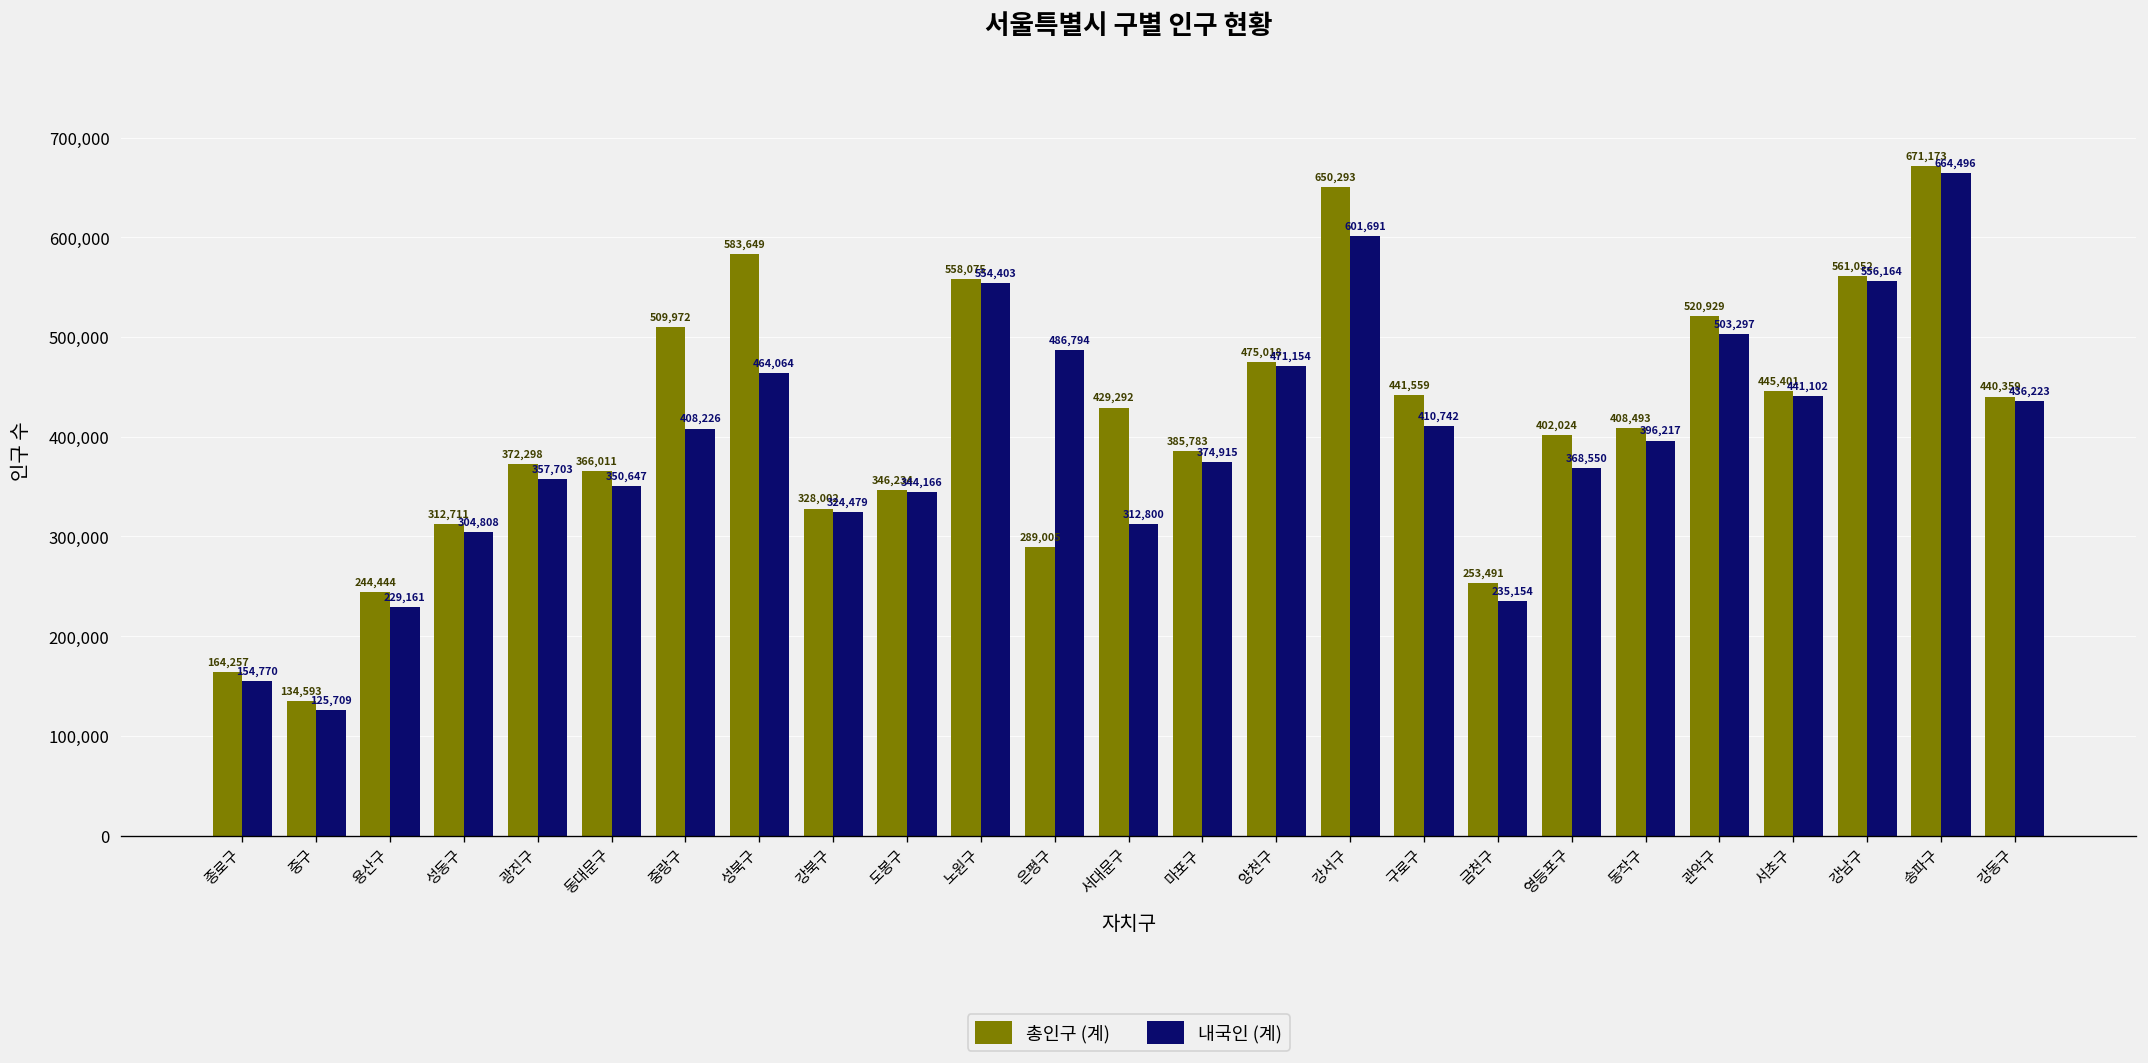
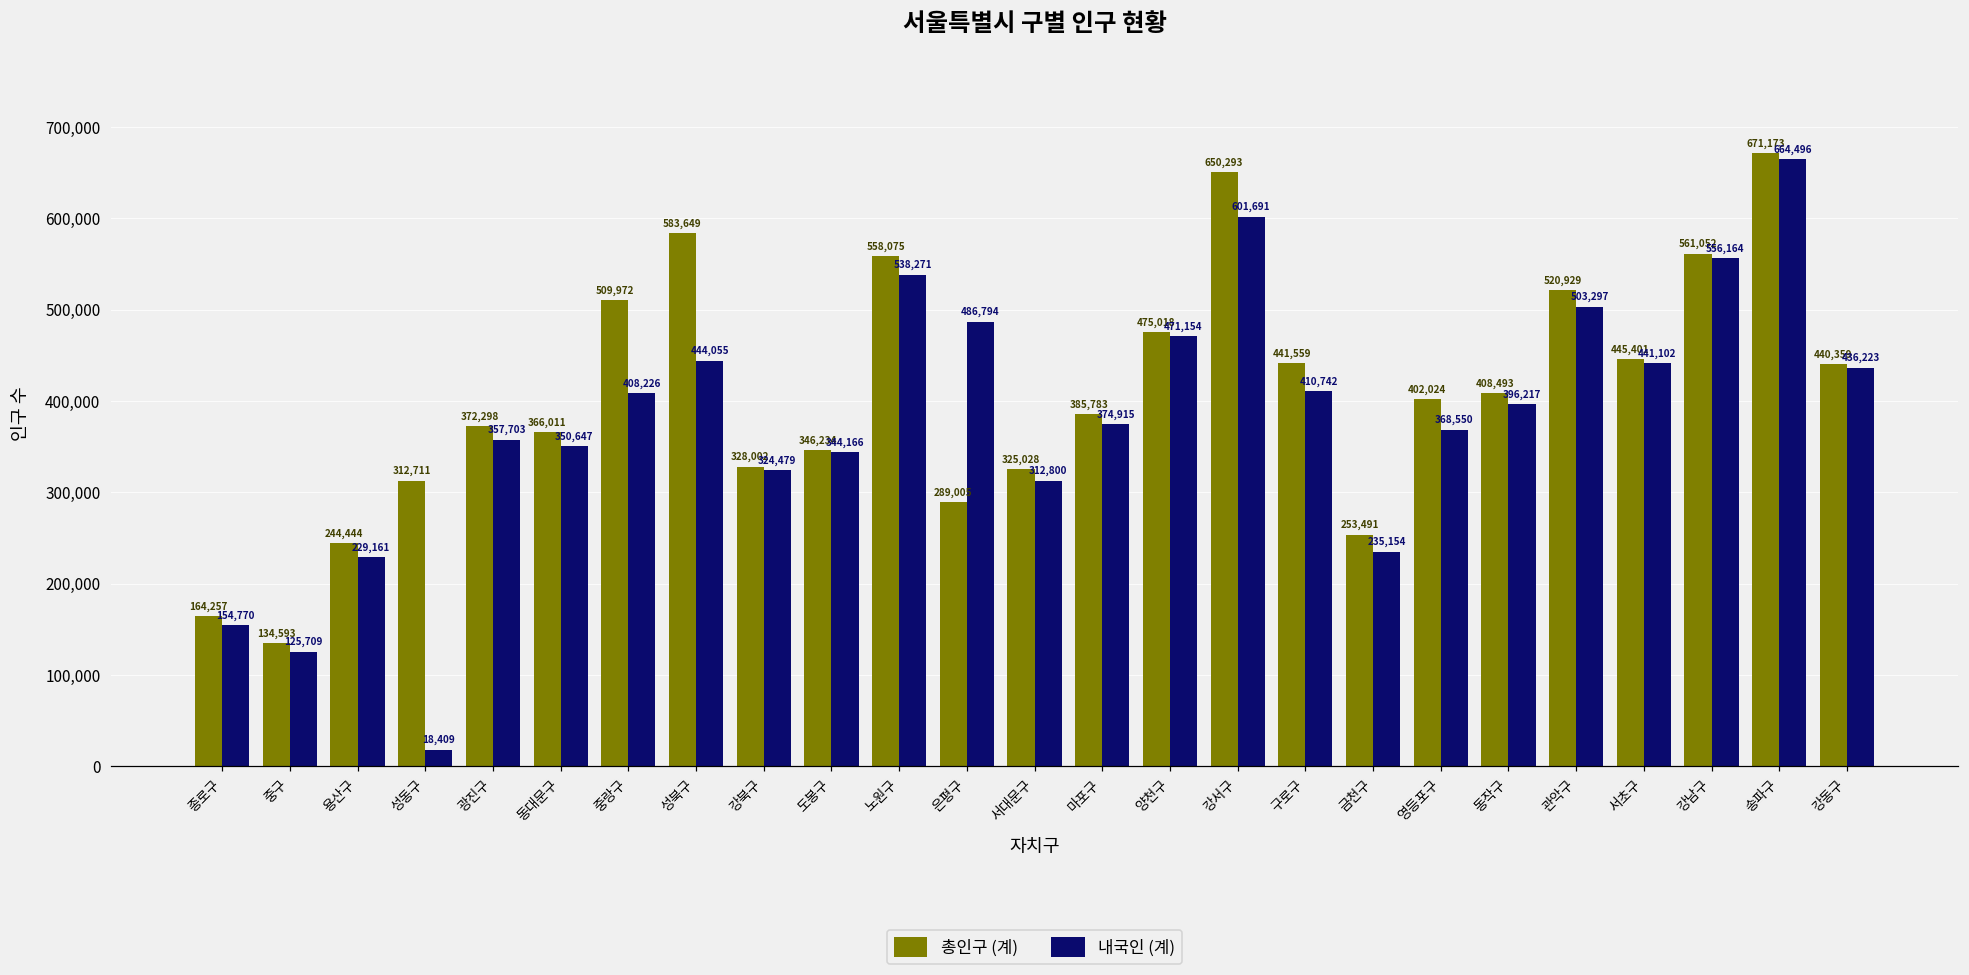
  {
    "총인구 (계)": {
      "종로구": "164,257",
      "중구": "134,593",
      "용산구": "244,444",
      "성동구": "312,711",
      "광진구": "372,298",
      "동대문구": "366,011",
      "중랑구": "509,972",
      "성북구": "583,649",
      "은평구": "289,005",
-     "서대문구": "429,292",
+     "서대문구": "325,028",
      "마포구": "385,783",
      "강서구": "650,293",
      "구로구": "441,559",
      "금천구": "253,491",
      "영등포구": "402,024",
      "동작구": "408,493",
      "관악구": "520,929",
      "송파구": "671,173"
    },
    "내국인 (계)": {
      "종로구": "154,770",
      "중구": "125,709",
      "용산구": "229,161",
-     "성동구": "304,808",
+     "성동구": "18,409",
      "광진구": "357,703",
      "동대문구": "350,647",
      "중랑구": "408,226",
-     "성북구": "464,064",
-     "노원구": "554,403",
+     "성북구": "444,055",
+     "노원구": "538,271",
      "은평구": "486,794",
      "서대문구": "312,800",
      "마포구": "374,915",
      "강서구": "601,691",
      "구로구": "410,742",
      "금천구": "235,154",
      "영등포구": "368,550",
      "동작구": "396,217",
      "관악구": "503,297",
      "송파구": "664,496"
    }
  }
